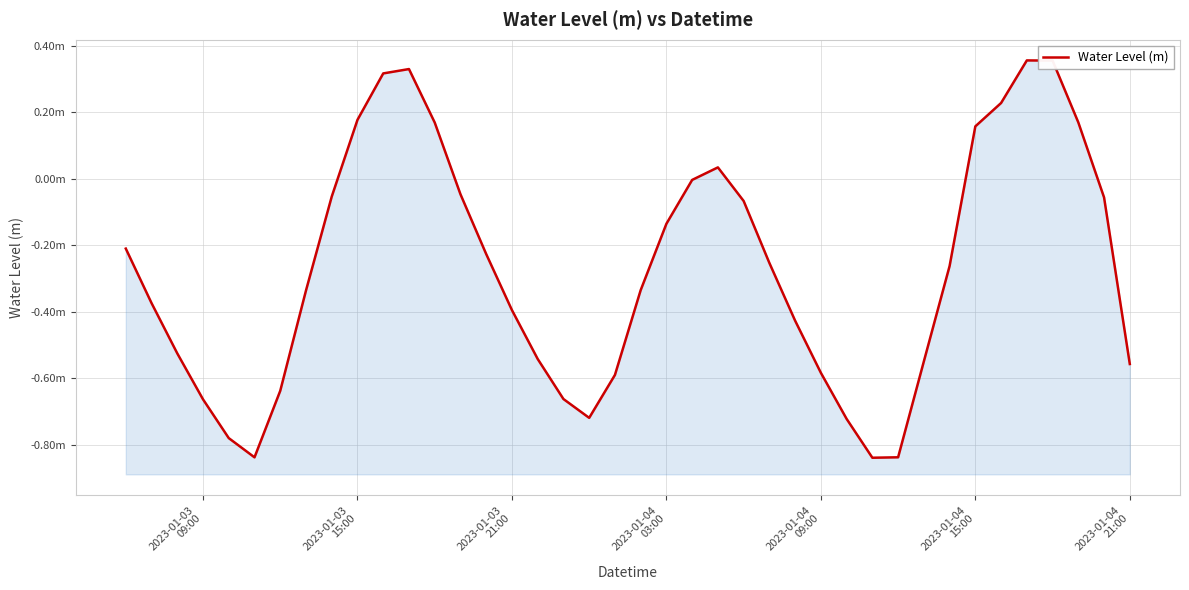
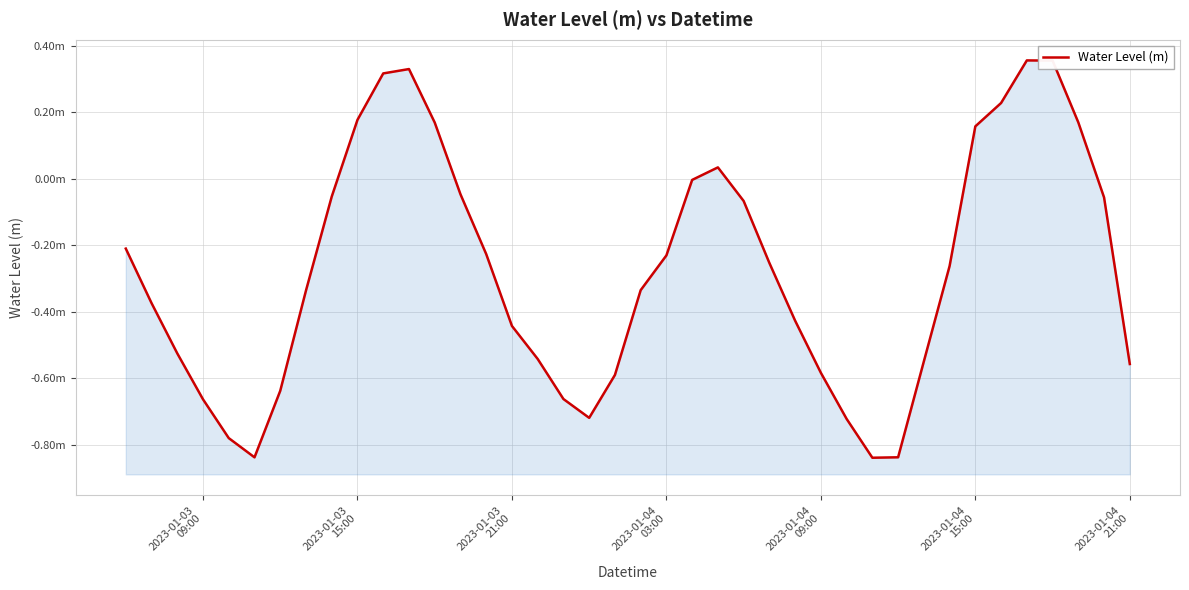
  {
    "2023-01-03 09:00": "-0.66m",
    "2023-01-03 15:00": "0.18m",
-   "2023-01-03 21:00": "-0.40m",
-   "2023-01-04 03:00": "-0.14m",
+   "2023-01-03 21:00": "-0.44m",
+   "2023-01-04 03:00": "-0.23m",
    "2023-01-04 09:00": "-0.58m",
    "2023-01-04 15:00": "0.16m",
    "2023-01-04 21:00": "-0.56m"
  }
